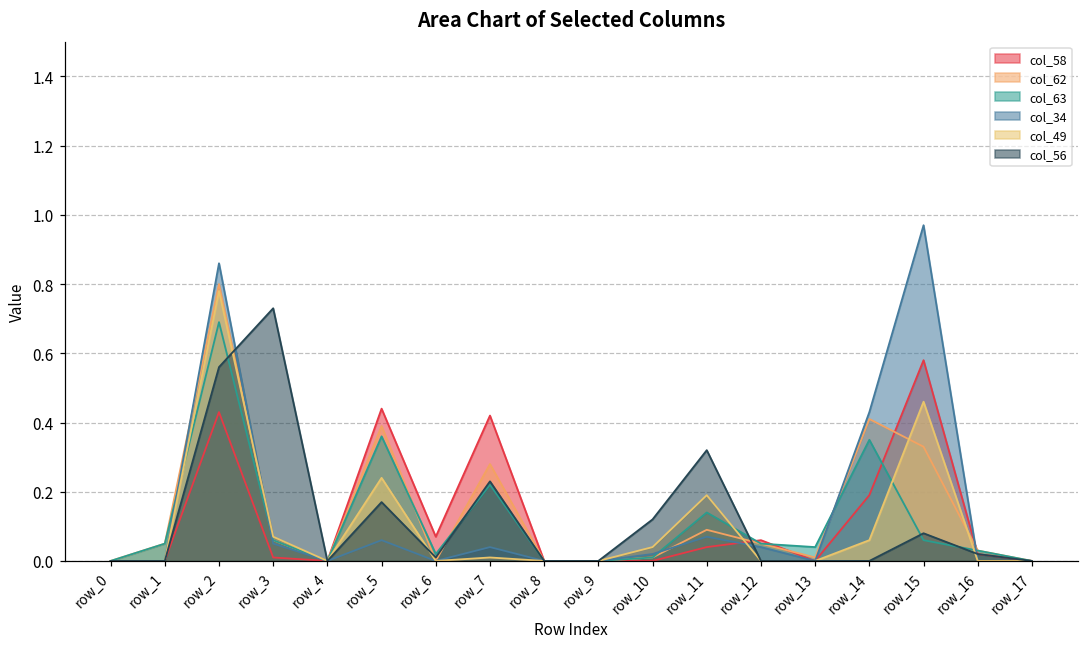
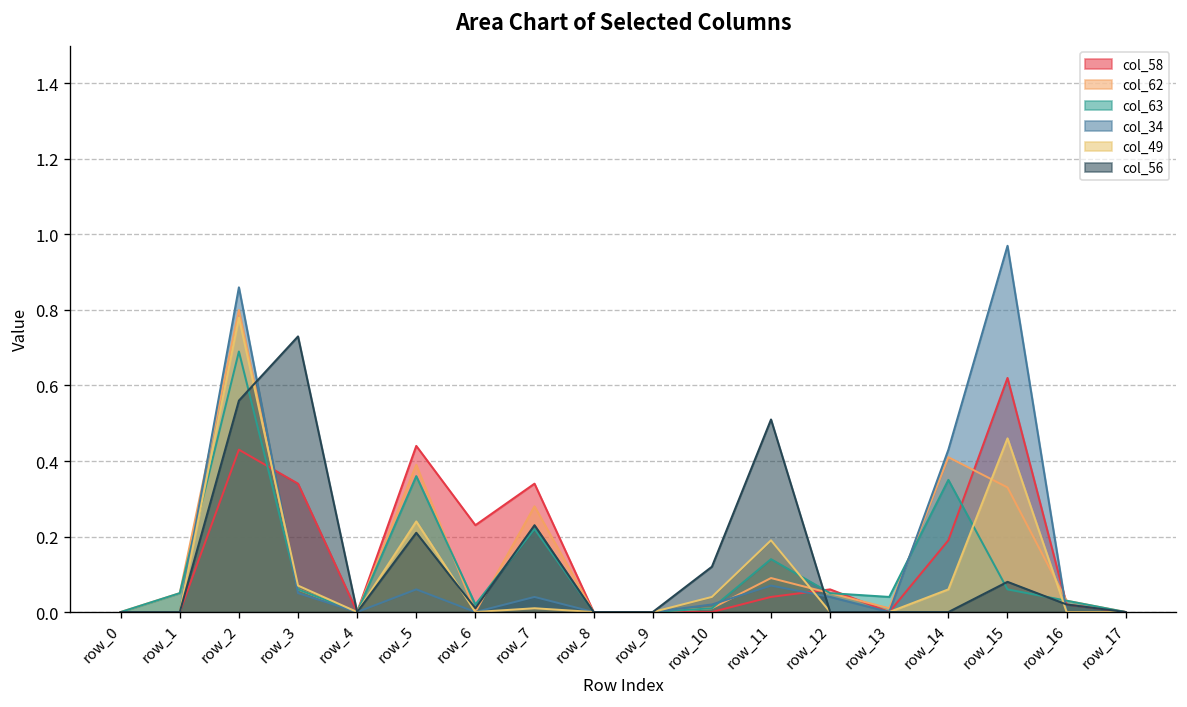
  {
    "col_58": {
      "row_2": 0.43,
-     "row_3": 0.01,
+     "row_3": 0.34,
      "row_5": 0.44,
-     "row_6": 0.07,
-     "row_7": 0.42,
+     "row_6": 0.23,
+     "row_7": 0.34,
      "row_10": 0.00,
      "row_11": 0.04,
      "row_12": 0.06,
      "row_14": 0.19,
-     "row_15": 0.58
+     "row_15": 0.62
    },
    "col_56": {
      "row_2": 0.56,
      "row_3": 0.73,
-     "row_5": 0.17,
+     "row_5": 0.21,
      "row_6": 0.01,
      "row_7": 0.23,
      "row_10": 0.12,
-     "row_11": 0.32,
+     "row_11": 0.51,
      "row_14": 0.00,
      "row_15": 0.08
    }
  }
